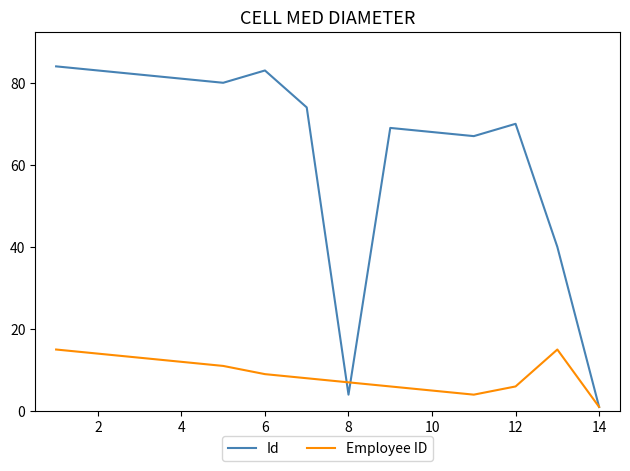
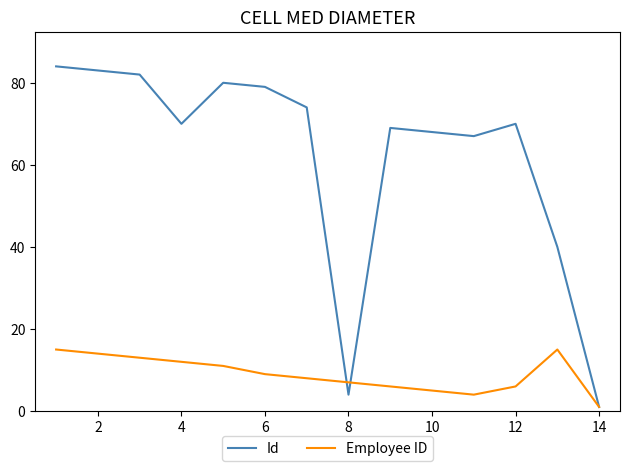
  {
    "Id": {
      "2": 83,
-     "4": 81,
-     "6": 83,
+     "4": 70,
+     "6": 79,
      "8": 4,
      "10": 68,
      "12": 70
    },
    "Employee ID": {
      "2": 14,
      "4": 12,
      "6": 9,
      "8": 7,
      "10": 5,
      "12": 6
    }
  }
